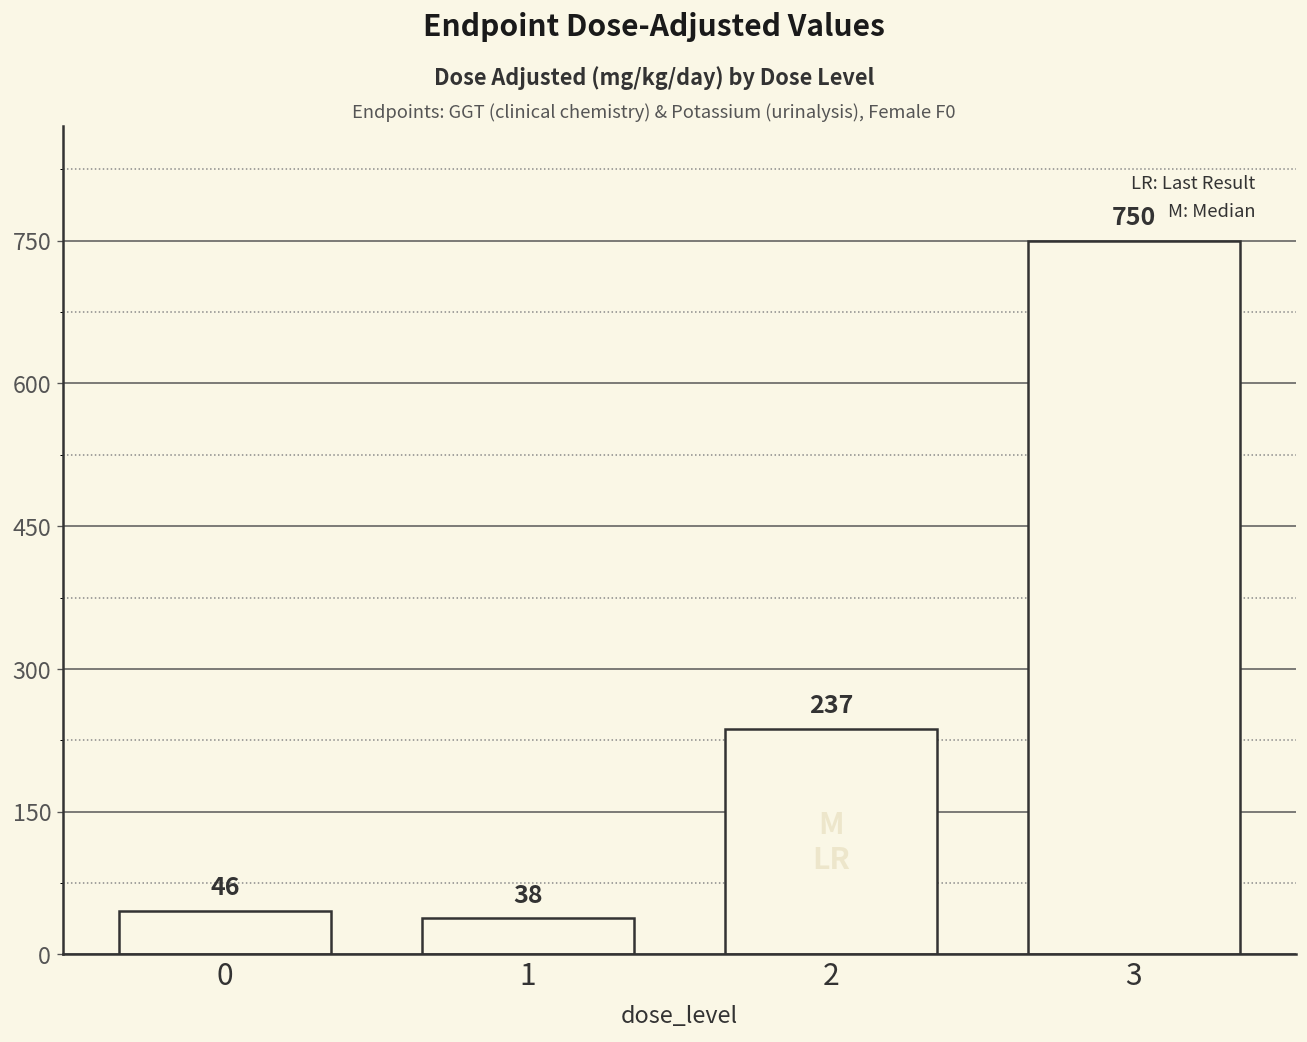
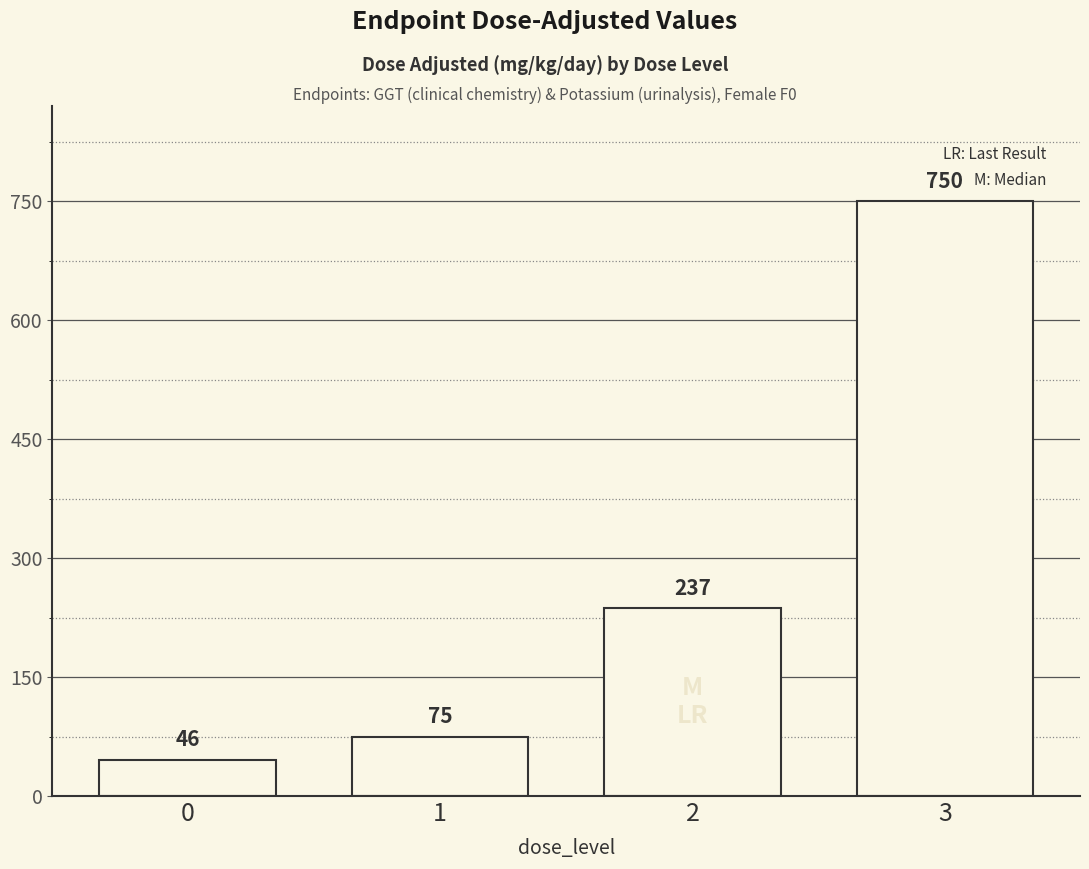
  {
    "0": 46,
-   "1": 38,
+   "1": 75,
    "2": 237
  }
